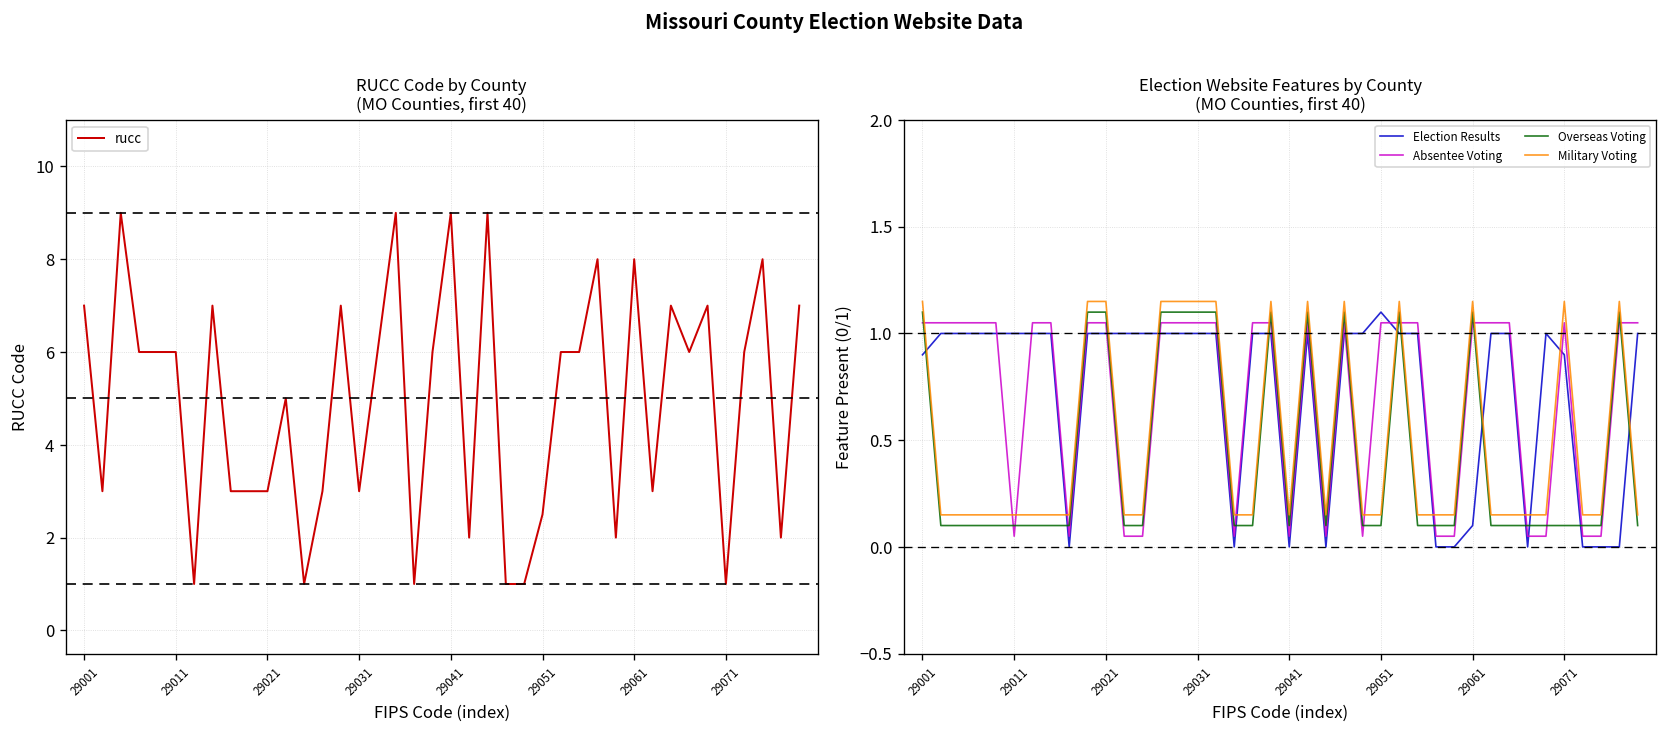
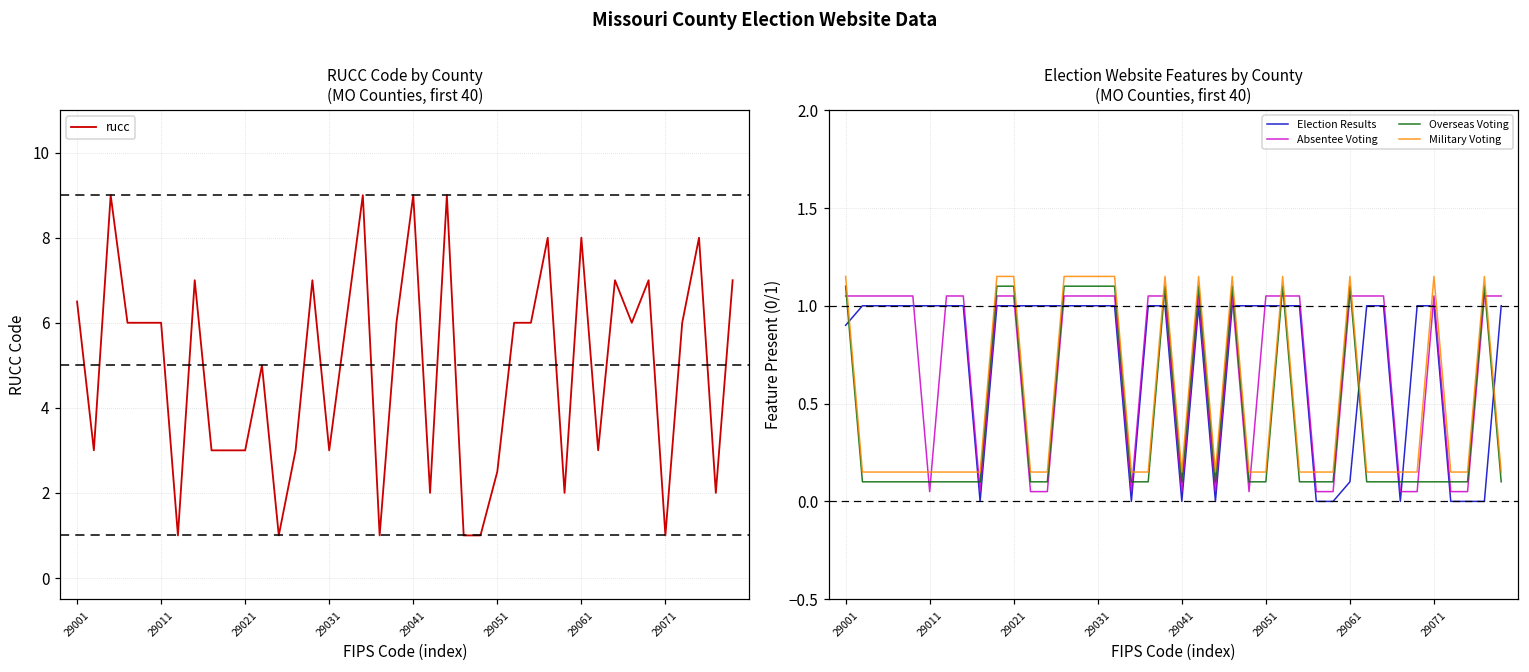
  {
    "RUCC Code by County (MO Counties, first 40)": {
-     "29001": 7.0,
+     "29001": 6.5,
      "29011": 6.0,
      "29021": 3.0,
      "29031": 3.0,
      "29041": 9.0,
      "29051": 2.5,
      "29061": 8.0,
      "29071": 1.0
    },
    "Election Website Features by County (MO Counties, first 40)": {
      "Election Results": {
        "29001": 0.9,
        "29011": 1.0,
        "29021": 1.0,
        "29031": 1.0,
        "29041": 0.0,
-       "29051": 1.1,
+       "29051": 1.0,
        "29061": 0.1,
-       "29071": 0.9
+       "29071": 1.0
      },
      "Absentee Voting": {
        "29001": 1.05,
        "29011": 0.05,
        "29021": 1.05,
        "29031": 1.05,
        "29041": 0.05,
        "29051": 1.05,
        "29061": 1.05,
        "29071": 1.05
      },
      "Overseas Voting": {
        "29001": 1.1,
        "29011": 0.1,
        "29021": 1.1,
        "29031": 1.1,
        "29041": 0.1,
        "29051": 0.1,
        "29061": 1.1,
        "29071": 0.1
      },
      "Military Voting": {
        "29001": 1.15,
        "29011": 0.15,
        "29021": 1.15,
        "29031": 1.15,
        "29041": 0.15,
        "29051": 0.15,
        "29061": 1.15,
        "29071": 1.15
      }
    }
  }
